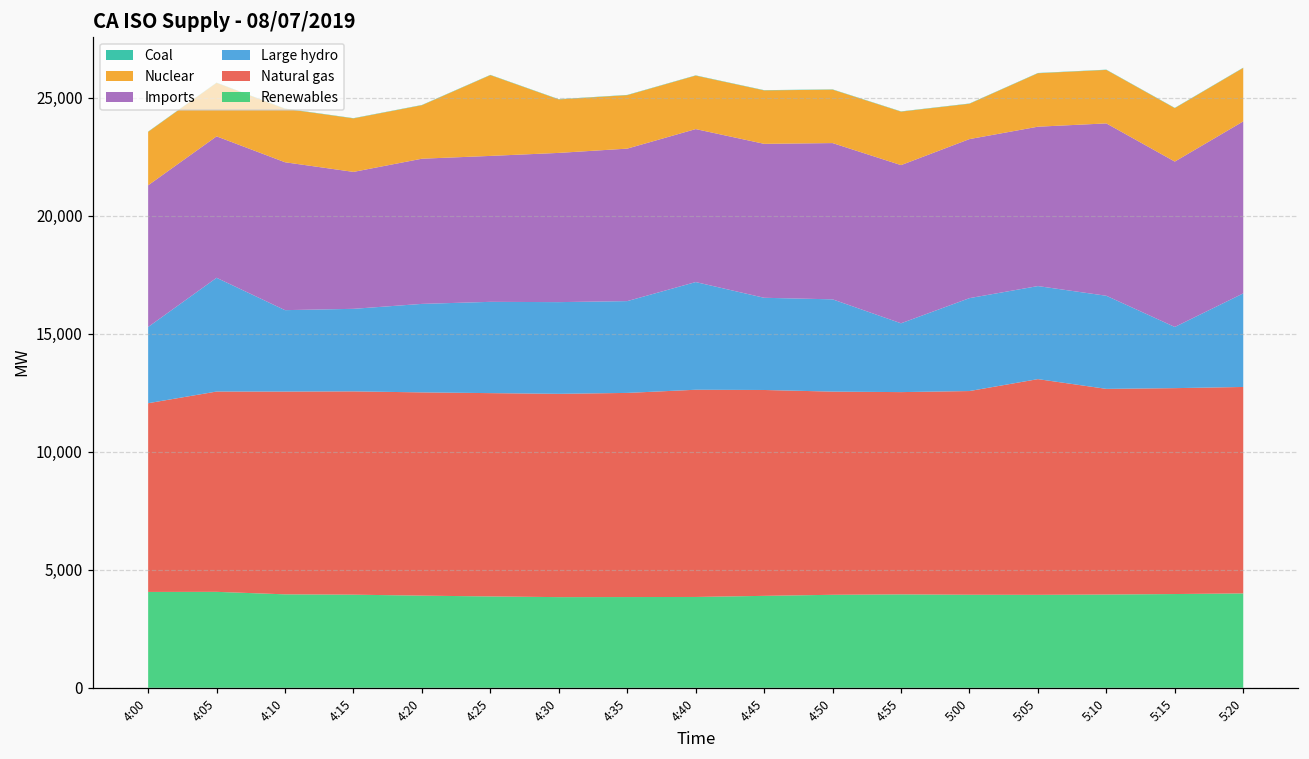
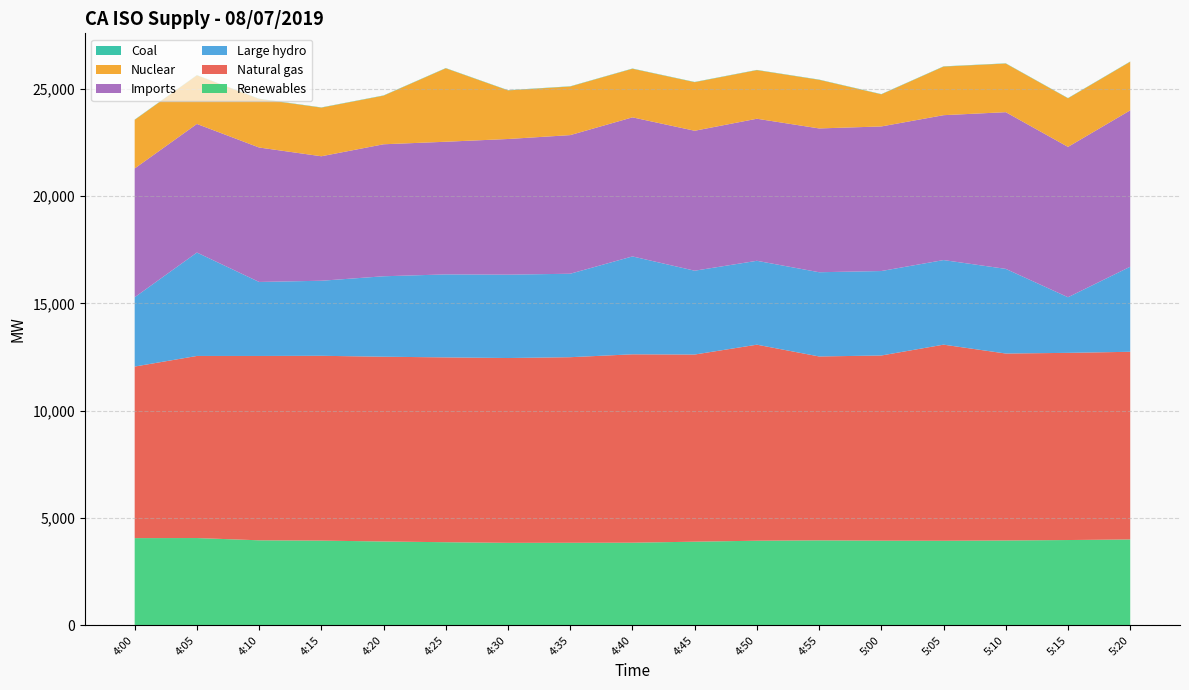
  {
    "Natural gas": {
      "4:00": "8,000",
      "4:05": "8,500",
      "4:10": "8,600",
      "4:15": "8,600",
      "4:20": "8,600",
      "4:25": "8,600",
      "4:30": "8,600",
      "4:35": "8,700",
      "4:40": "8,800",
      "4:45": "8,700",
-     "4:50": "8,600",
+     "4:50": "9,100",
      "4:55": "8,600",
      "5:00": "8,600",
      "5:05": "9,100",
      "5:10": "8,700",
      "5:15": "8,700",
      "5:20": "8,700"
    },
    "Large hydro": {
      "4:00": "3,200",
      "4:05": "4,800",
      "4:10": "3,500",
      "4:15": "3,500",
      "4:20": "3,800",
      "4:25": "3,900",
      "4:30": "3,900",
      "4:35": "3,900",
      "4:40": "4,600",
      "4:45": "3,900",
      "4:50": "3,900",
-     "4:55": "2,900",
+     "4:55": "3,900",
      "5:00": "3,900",
      "5:05": "3,900",
      "5:10": "3,900",
      "5:15": "2,600",
      "5:20": "4,000"
    },
    "Imports": {
      "4:00": "6,000",
      "4:05": "6,000",
      "4:10": "6,300",
      "4:15": "5,800",
      "4:20": "6,200",
      "4:25": "6,200",
      "4:30": "6,300",
      "4:35": "6,500",
      "4:40": "6,500",
      "4:45": "6,500",
      "4:50": "6,600",
      "4:55": "6,700",
      "5:00": "6,700",
      "5:05": "6,800",
      "5:10": "7,300",
      "5:15": "7,000",
      "5:20": "7,300"
    }
  }
